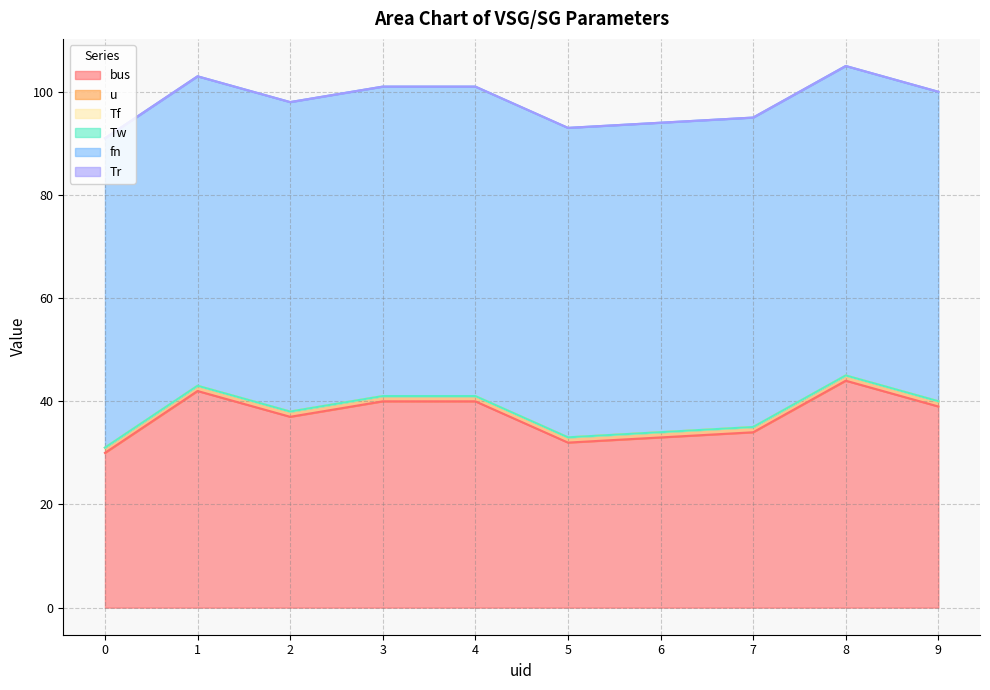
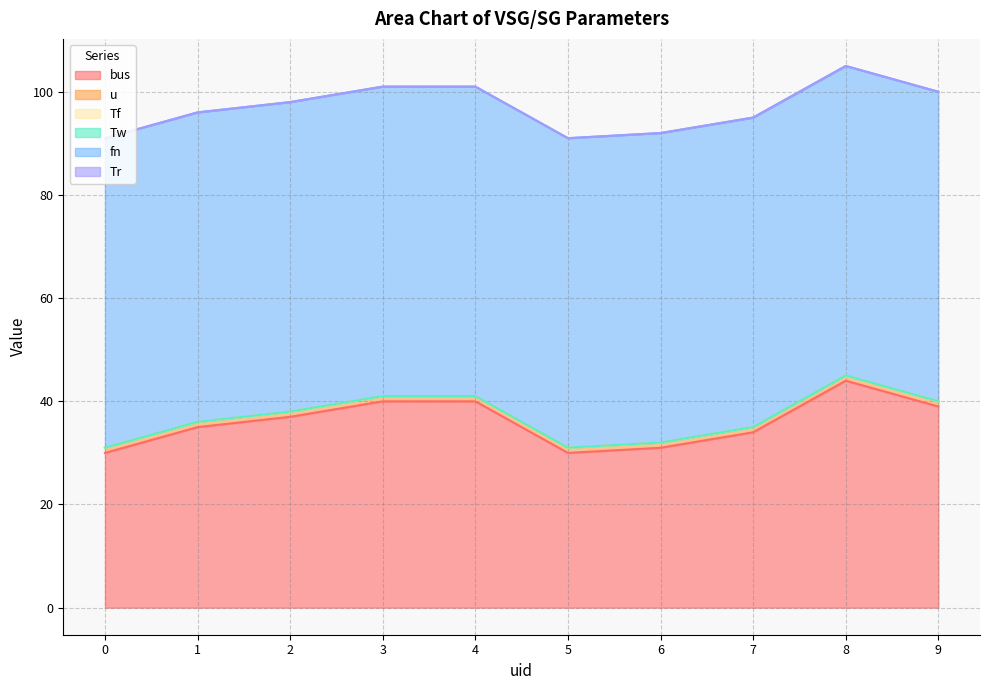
  {
    "bus": {
      "0": 30,
-     "1": 42,
+     "1": 35,
      "2": 37,
      "3": 40,
      "4": 40,
-     "5": 32,
-     "6": 33,
+     "5": 30,
+     "6": 31,
      "7": 34,
      "8": 44,
      "9": 39
    },
    "Tr": {
      "1": 60,
      "2": 60,
      "3": 60,
      "4": 60,
      "5": 60,
      "6": 60,
      "7": 60,
      "8": 60,
      "9": 60
    }
  }
